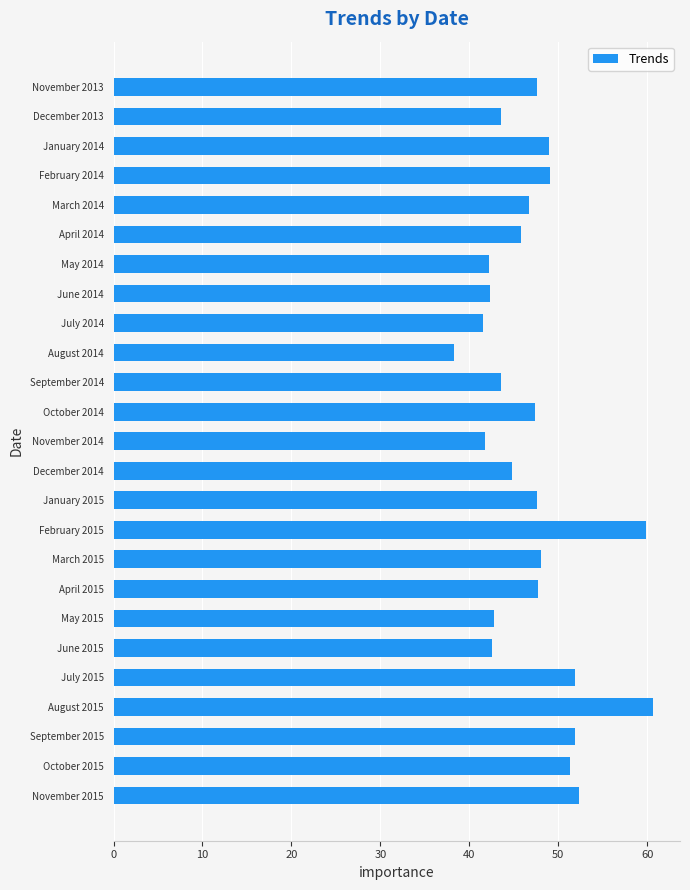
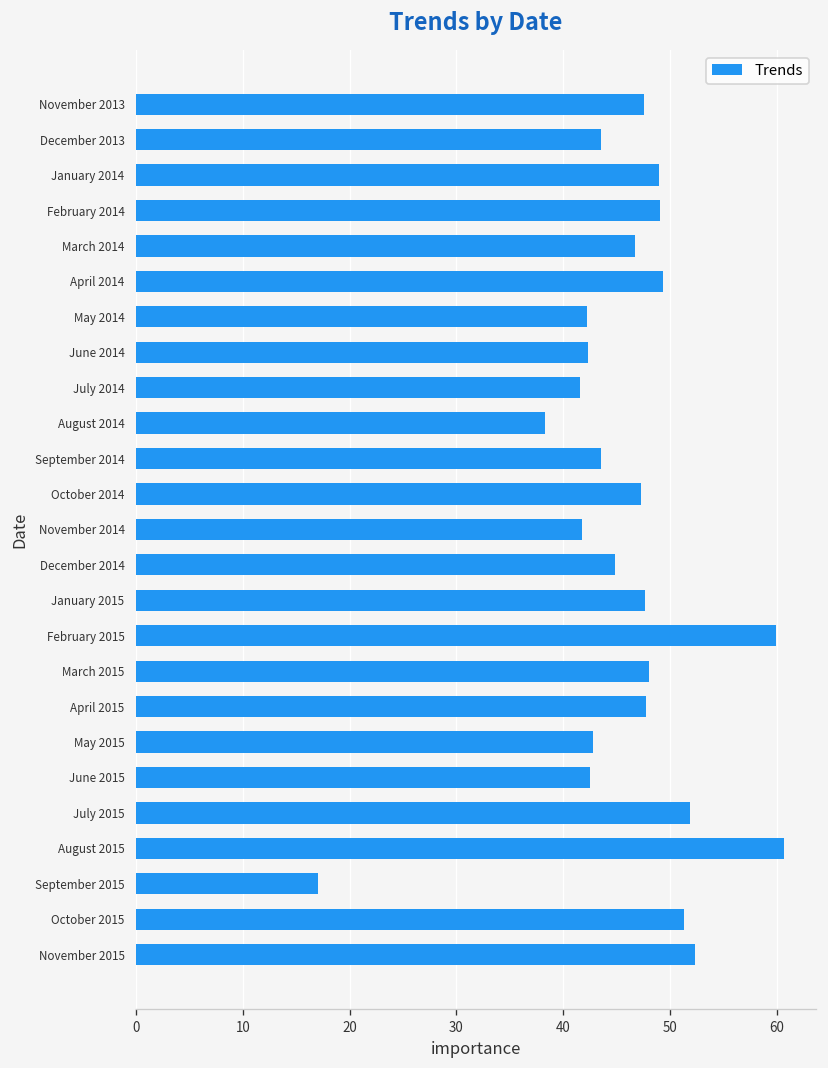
  {
    "November 2013": 48,
    "December 2013": 44,
    "January 2014": 49,
    "February 2014": 49,
    "March 2014": 47,
-   "April 2014": 46,
+   "April 2014": 49,
    "May 2014": 42,
    "June 2014": 42,
    "July 2014": 42,
    "August 2014": 38,
    "September 2014": 44,
    "October 2014": 47,
    "November 2014": 42,
    "December 2014": 45,
    "January 2015": 48,
    "February 2015": 60,
    "March 2015": 48,
    "April 2015": 48,
    "May 2015": 43,
    "June 2015": 43,
    "July 2015": 52,
    "August 2015": 61,
-   "September 2015": 52,
+   "September 2015": 17,
    "October 2015": 51,
    "November 2015": 52
  }
